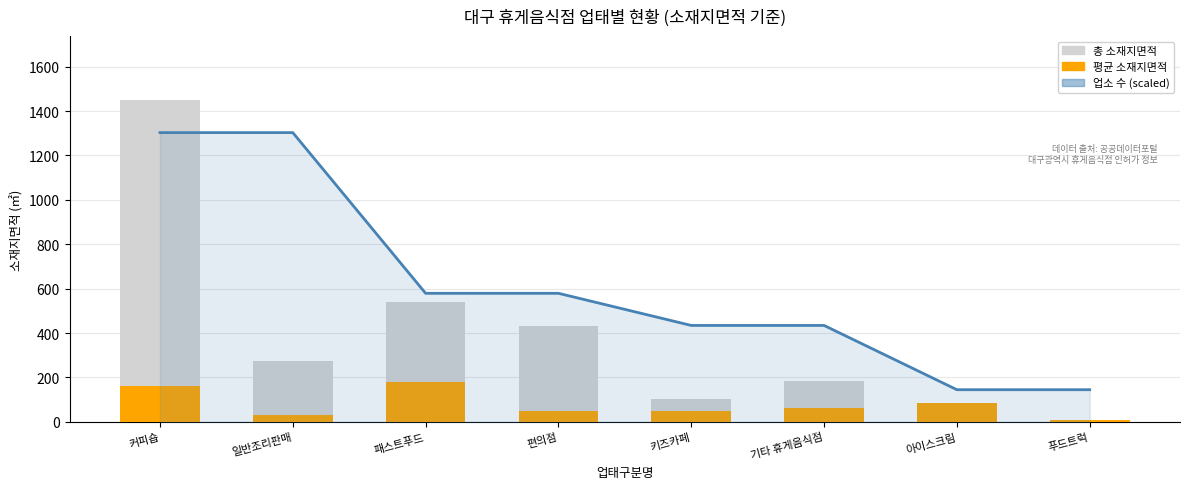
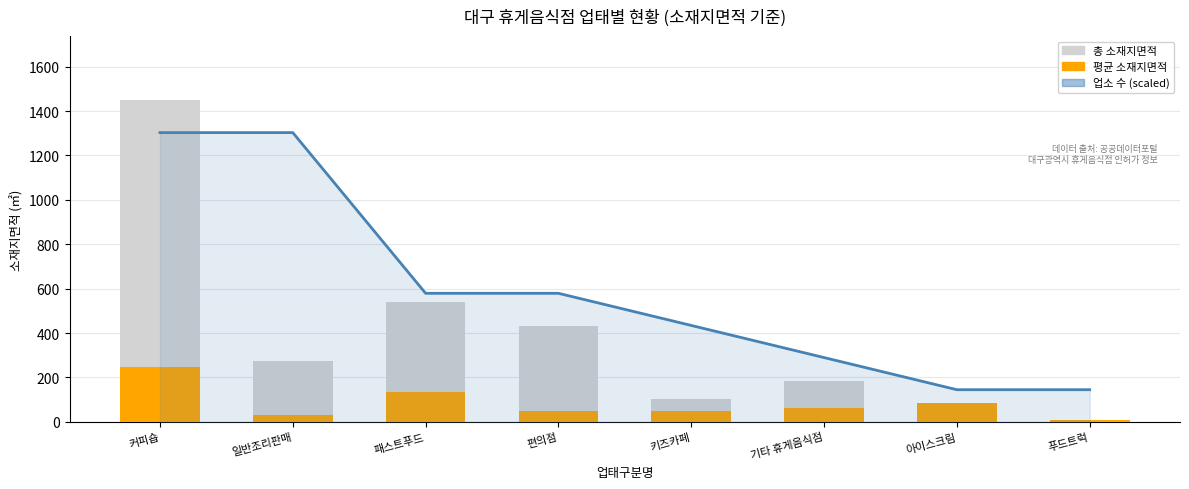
  {
    "총 소재지면적": {
      "커피숍": 1450,
      "일반조리판매": 270,
      "패스트푸드": 540,
      "편의점": 430,
      "키즈카페": 100,
      "기타 휴게음식점": 190,
      "아이스크림": 90
    },
    "업소 수 (scaled)": {
      "커피숍": 1300,
      "일반조리판매": 1300,
      "패스트푸드": 580,
      "편의점": 580,
      "키즈카페": 430,
-     "기타 휴게음식점": 430,
+     "기타 휴게음식점": 290,
      "아이스크림": 140,
      "푸드트럭": 140
    },
    "평균 소재지면적": {
-     "커피숍": 160,
-     "패스트푸드": 180,
+     "커피숍": 250,
+     "패스트푸드": 140,
      "아이스크림": 90
    }
  }
